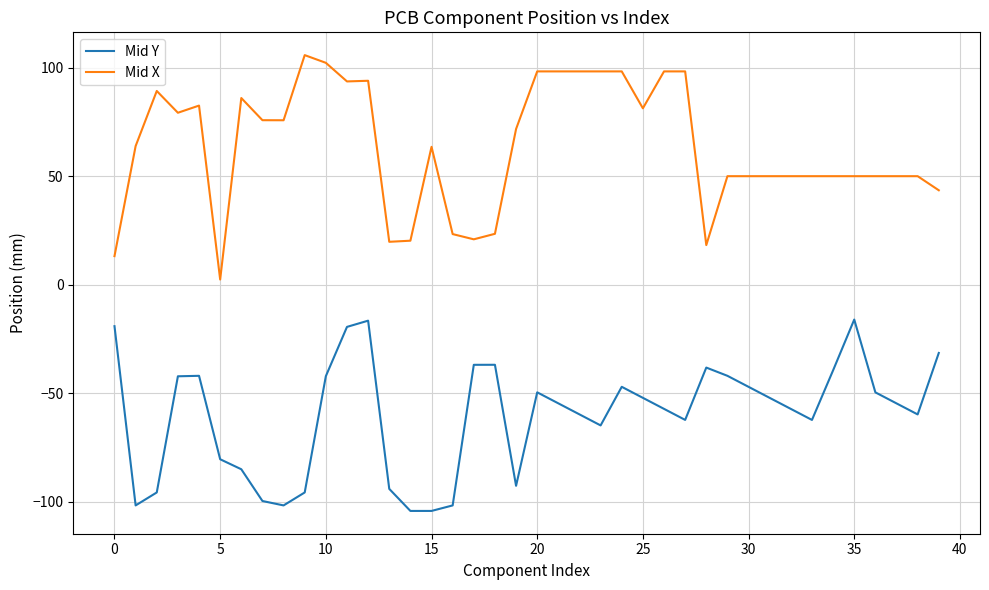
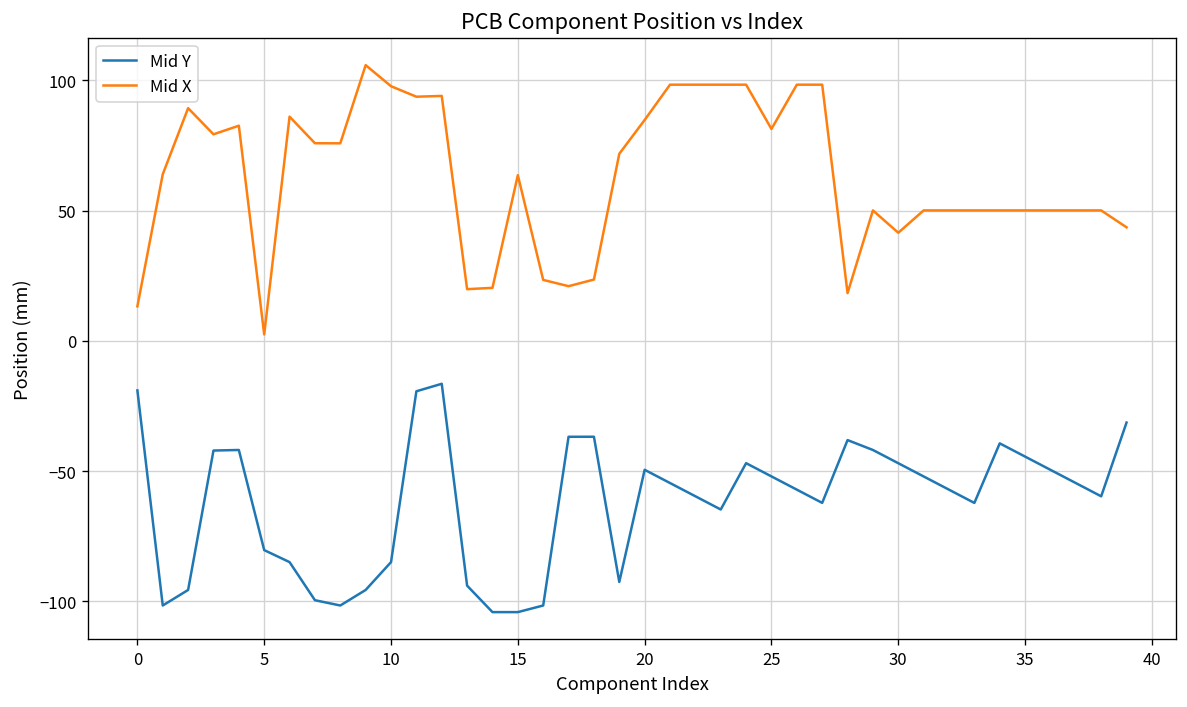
  {
    "Mid Y": {
      "0": -19,
      "5": -80,
-     "10": -42,
+     "10": -85,
      "15": -104,
      "20": -50,
      "25": -52,
      "30": -47,
-     "35": -16
+     "35": -44
    },
    "Mid X": {
      "0": 13,
      "5": 2,
-     "10": 102,
+     "10": 98,
      "15": 64,
-     "20": 98,
+     "20": 85,
      "25": 81,
-     "30": 50,
+     "30": 41,
      "35": 50
    }
  }
